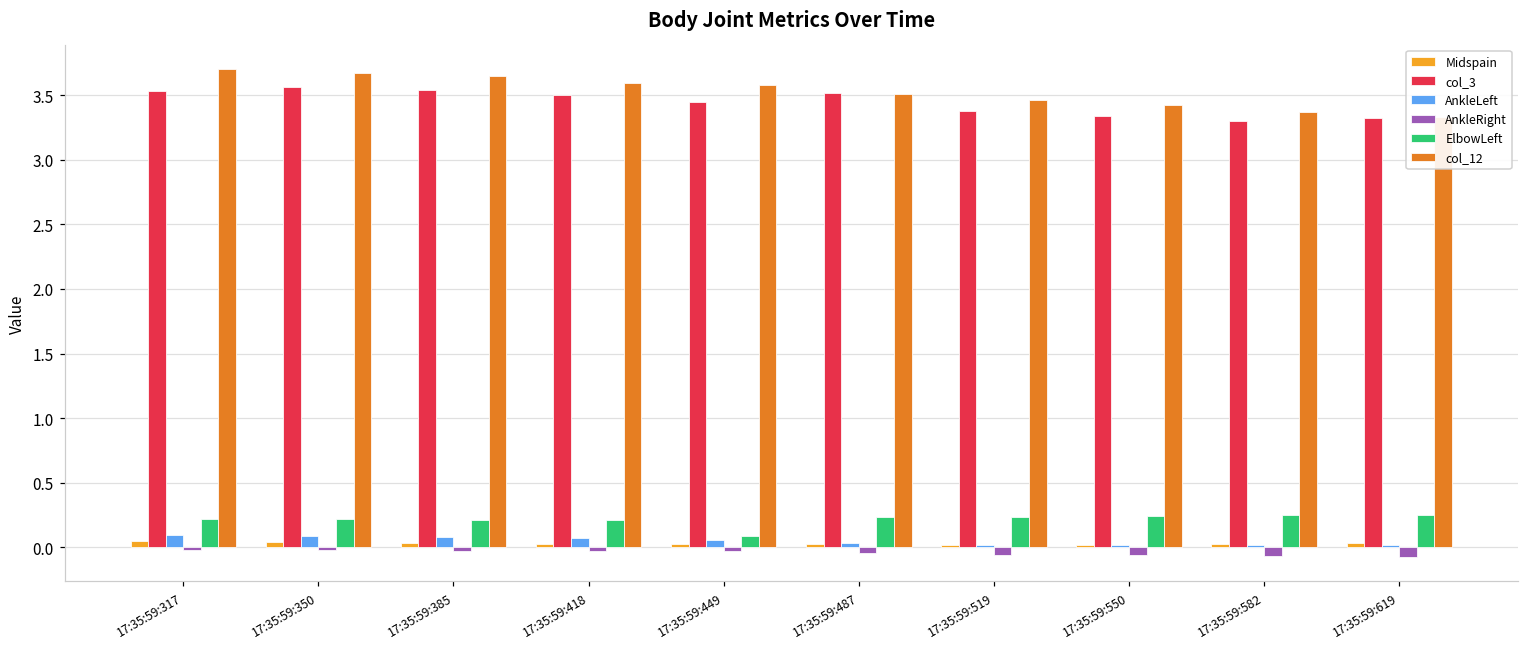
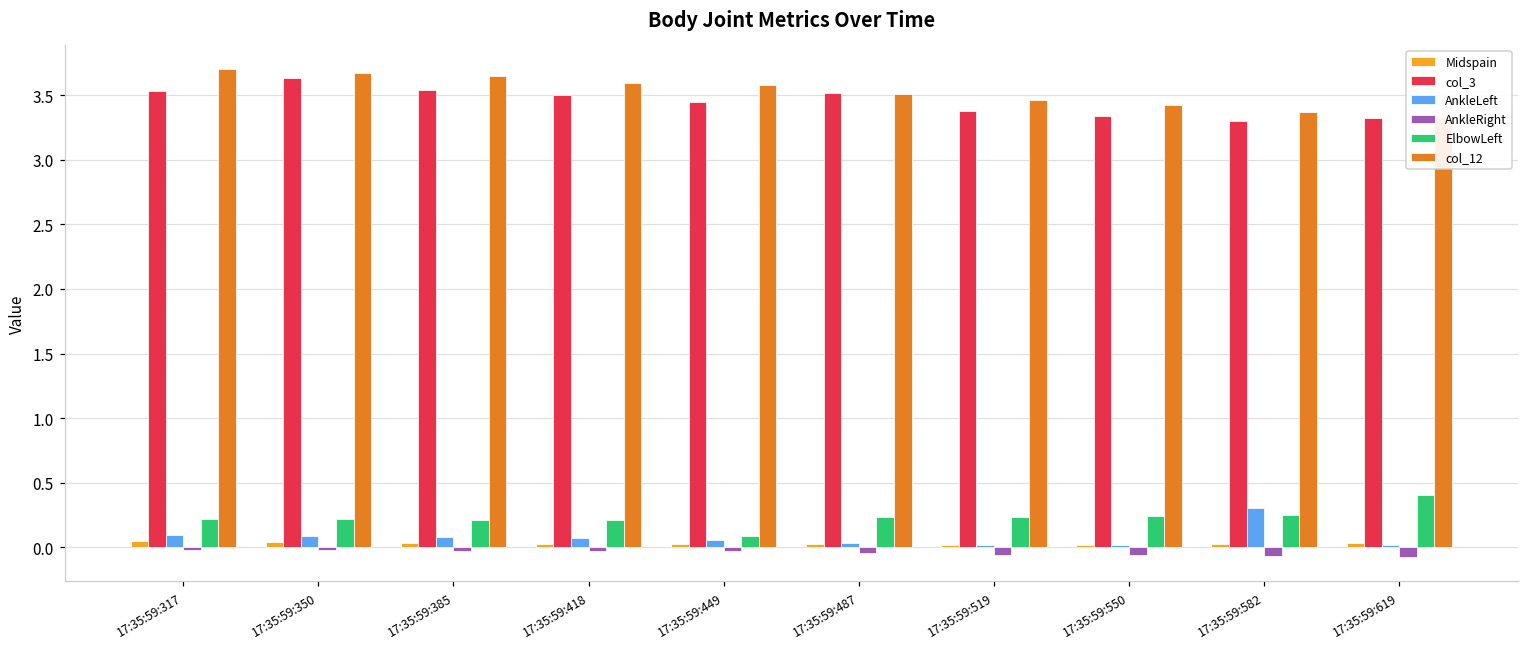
  {
    "col_3": {
      "17:35:59:317": 3.53,
-     "17:35:59:350": 3.56,
+     "17:35:59:350": 3.63,
      "17:35:59:385": 3.54,
      "17:35:59:418": 3.50,
      "17:35:59:449": 3.45,
      "17:35:59:487": 3.52,
      "17:35:59:519": 3.38,
      "17:35:59:550": 3.34,
      "17:35:59:582": 3.30,
      "17:35:59:619": 3.32
    },
    "AnkleLeft": {
      "17:35:59:317": 0.10,
      "17:35:59:350": 0.09,
      "17:35:59:385": 0.08,
      "17:35:59:418": 0.07,
      "17:35:59:449": 0.06,
      "17:35:59:487": 0.03,
-     "17:35:59:582": 0.02
+     "17:35:59:582": 0.30
    },
    "AnkleRight": {
      "17:35:59:385": -0.02,
      "17:35:59:418": -0.03,
      "17:35:59:449": -0.03,
      "17:35:59:487": -0.04,
      "17:35:59:519": -0.06,
      "17:35:59:550": -0.06,
      "17:35:59:582": -0.06,
      "17:35:59:619": -0.07
    },
    "ElbowLeft": {
      "17:35:59:317": 0.22,
      "17:35:59:350": 0.22,
      "17:35:59:385": 0.21,
      "17:35:59:418": 0.21,
      "17:35:59:449": 0.09,
      "17:35:59:487": 0.23,
      "17:35:59:519": 0.24,
      "17:35:59:550": 0.24,
      "17:35:59:582": 0.25,
-     "17:35:59:619": 0.25
+     "17:35:59:619": 0.40
    }
  }
